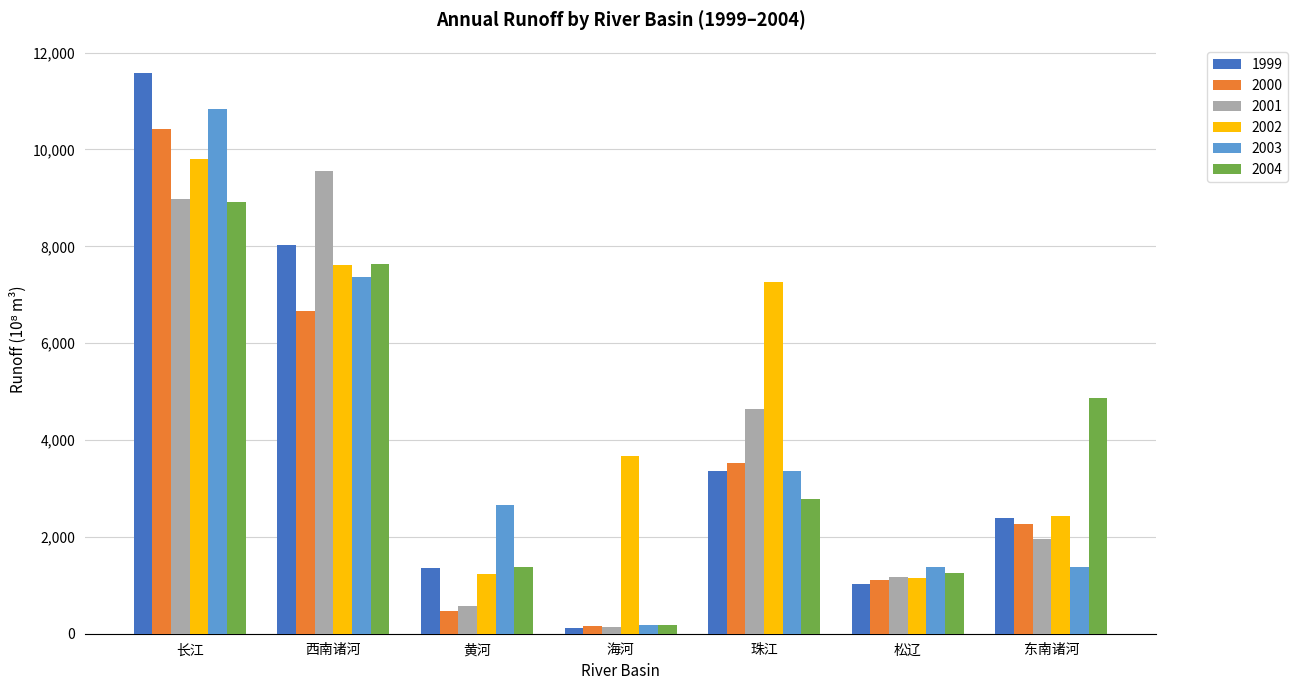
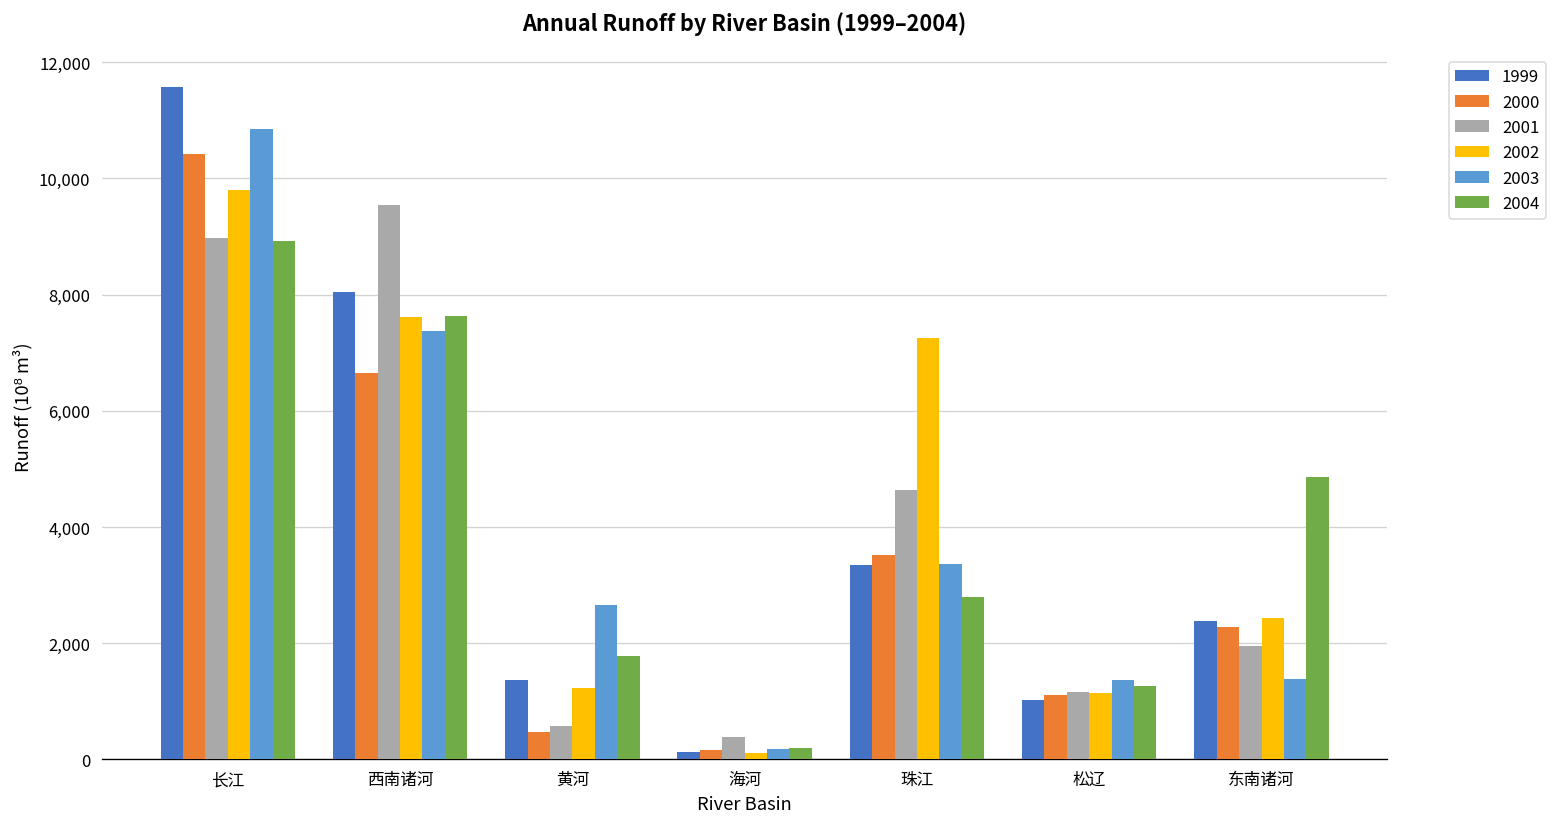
  {
    "2000": {
      "长江": "10,400",
      "西南诸河": "6,700",
      "黄河": "500",
      "海河": "200",
      "珠江": "3,500",
      "松辽": "1,100",
      "东南诸河": "2,300"
    },
    "2001": {
      "长江": "9,000",
      "西南诸河": "9,500",
      "黄河": "600",
-     "海河": "100",
+     "海河": "400",
      "珠江": "4,600",
      "松辽": "1,200",
      "东南诸河": "1,900"
    },
    "2002": {
      "长江": "9,800",
      "西南诸河": "7,600",
      "黄河": "1,200",
-     "海河": "3,700",
+     "海河": "100",
      "珠江": "7,300",
      "松辽": "1,100",
      "东南诸河": "2,400"
    },
    "2004": {
      "长江": "8,900",
      "西南诸河": "7,600",
-     "黄河": "1,400",
+     "黄河": "1,800",
      "海河": "200",
      "珠江": "2,800",
      "松辽": "1,300",
      "东南诸河": "4,900"
    }
  }
